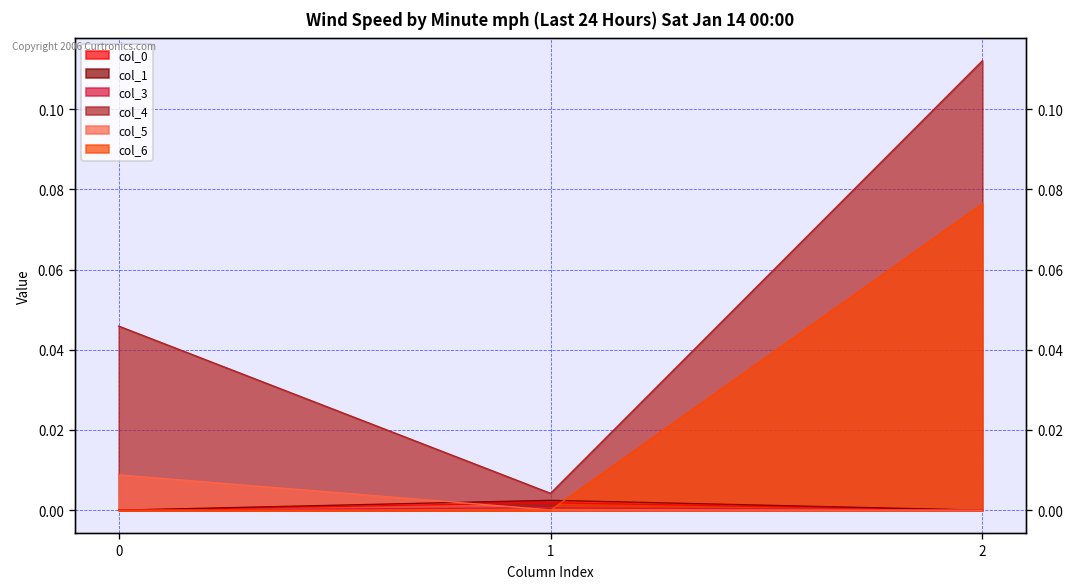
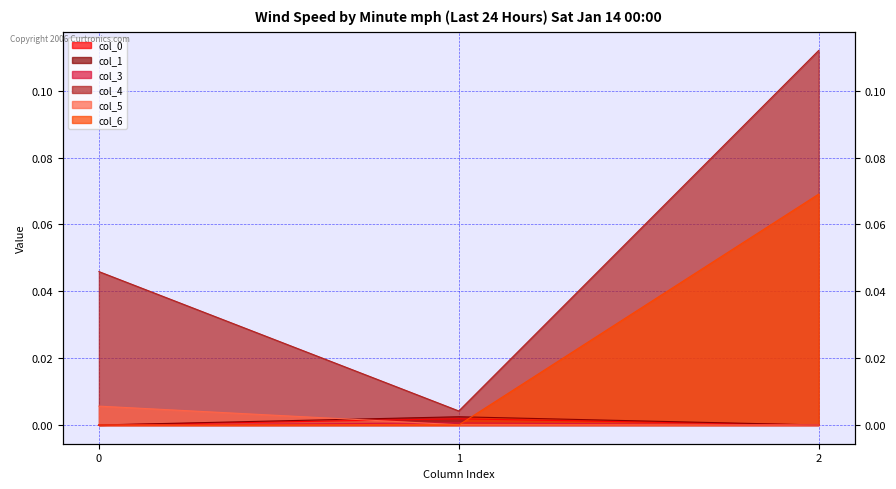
  {
    "col_5": {
-     "0": 0.009
+     "0": 0.006
    },
    "col_6": {
-     "2": 0.076
+     "2": 0.069
    }
  }
